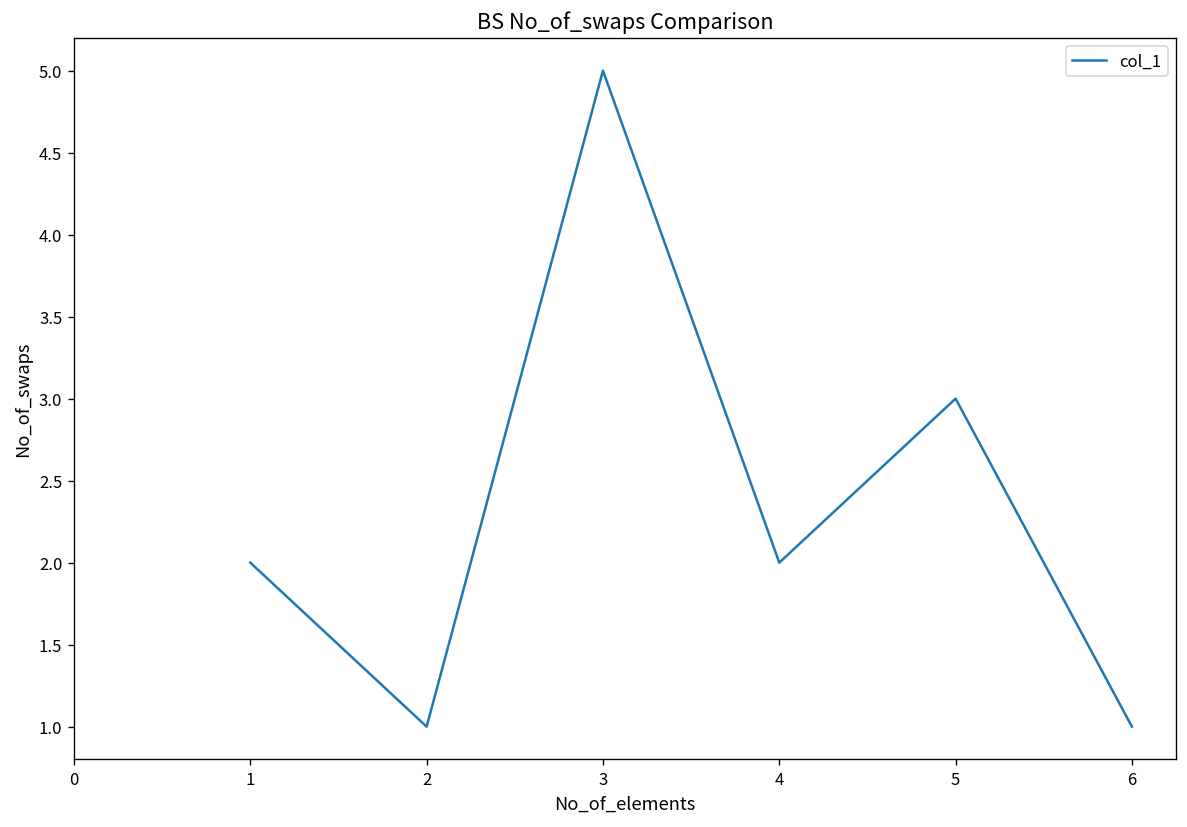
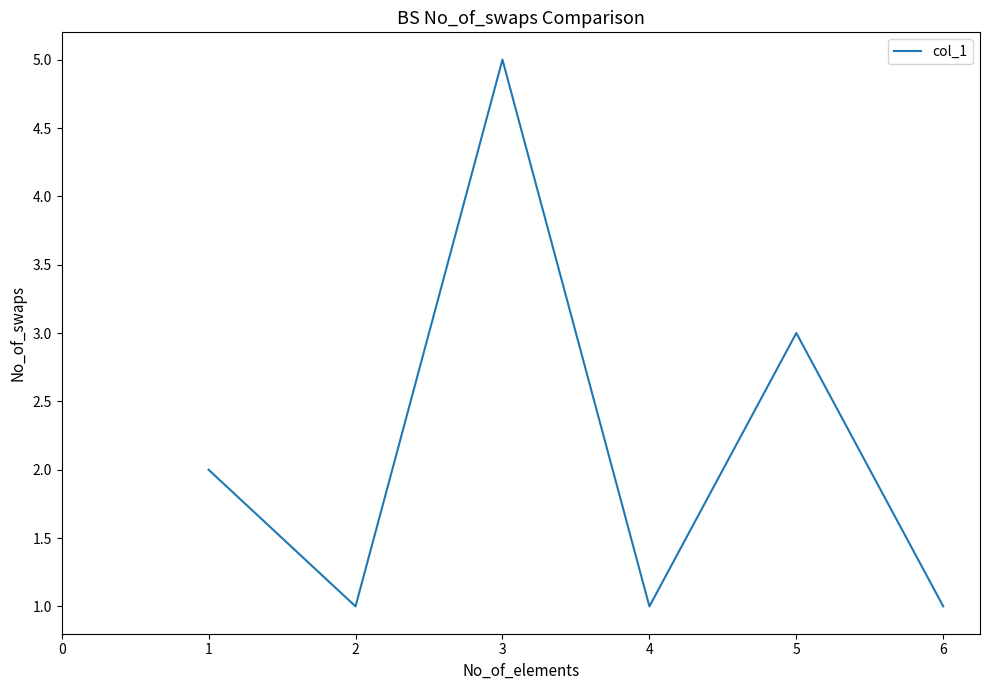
  {
    "1": 2,
    "2": 1,
    "3": 5,
-   "4": 2,
+   "4": 1,
    "5": 3,
    "6": 1
  }
